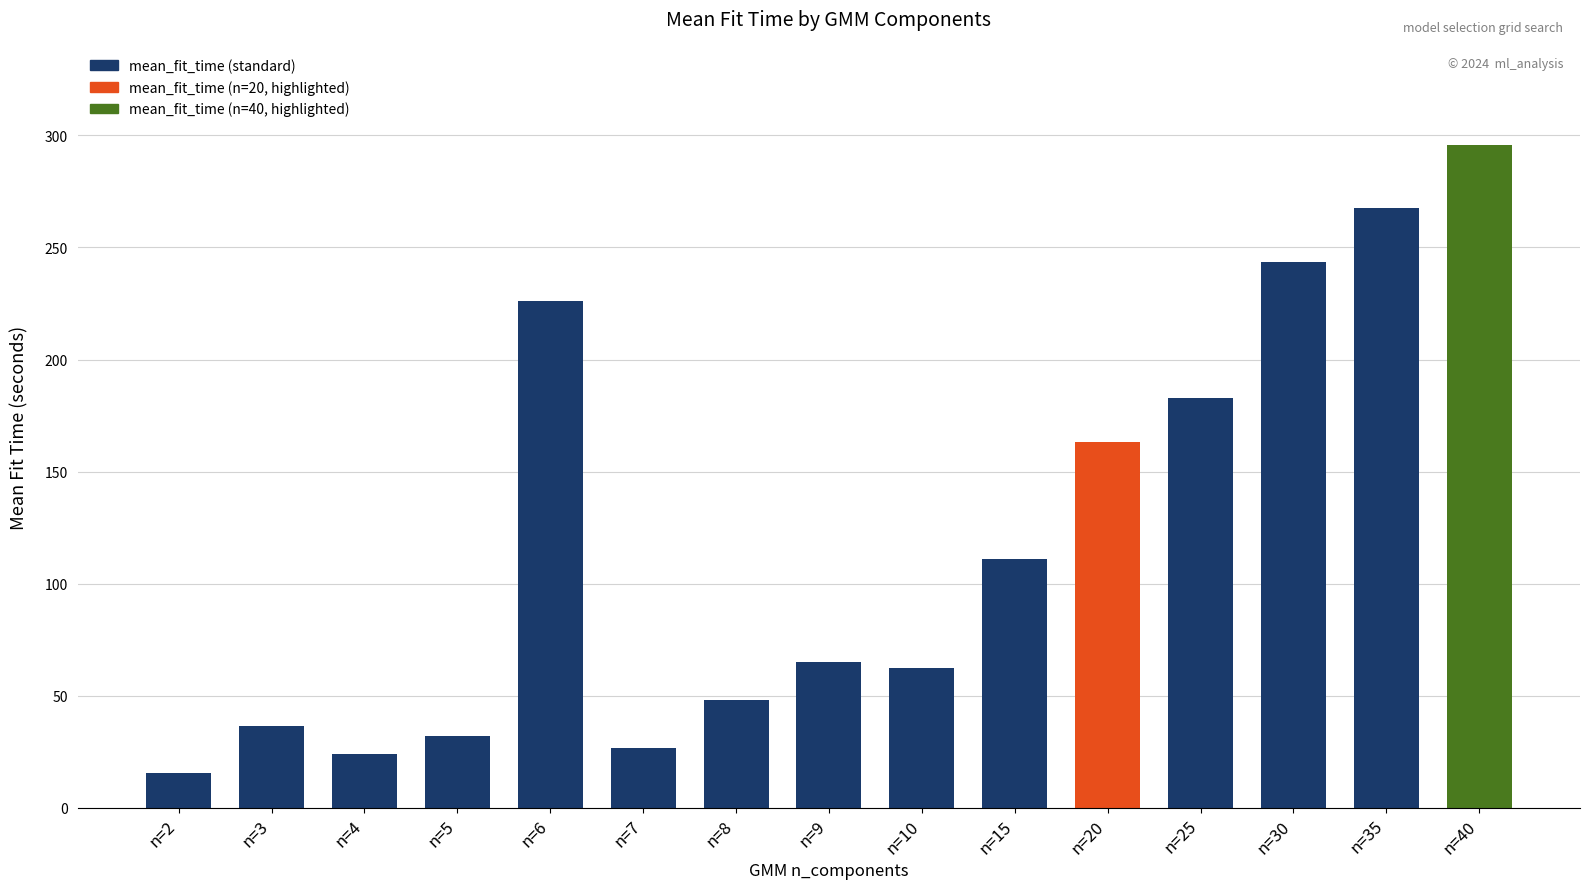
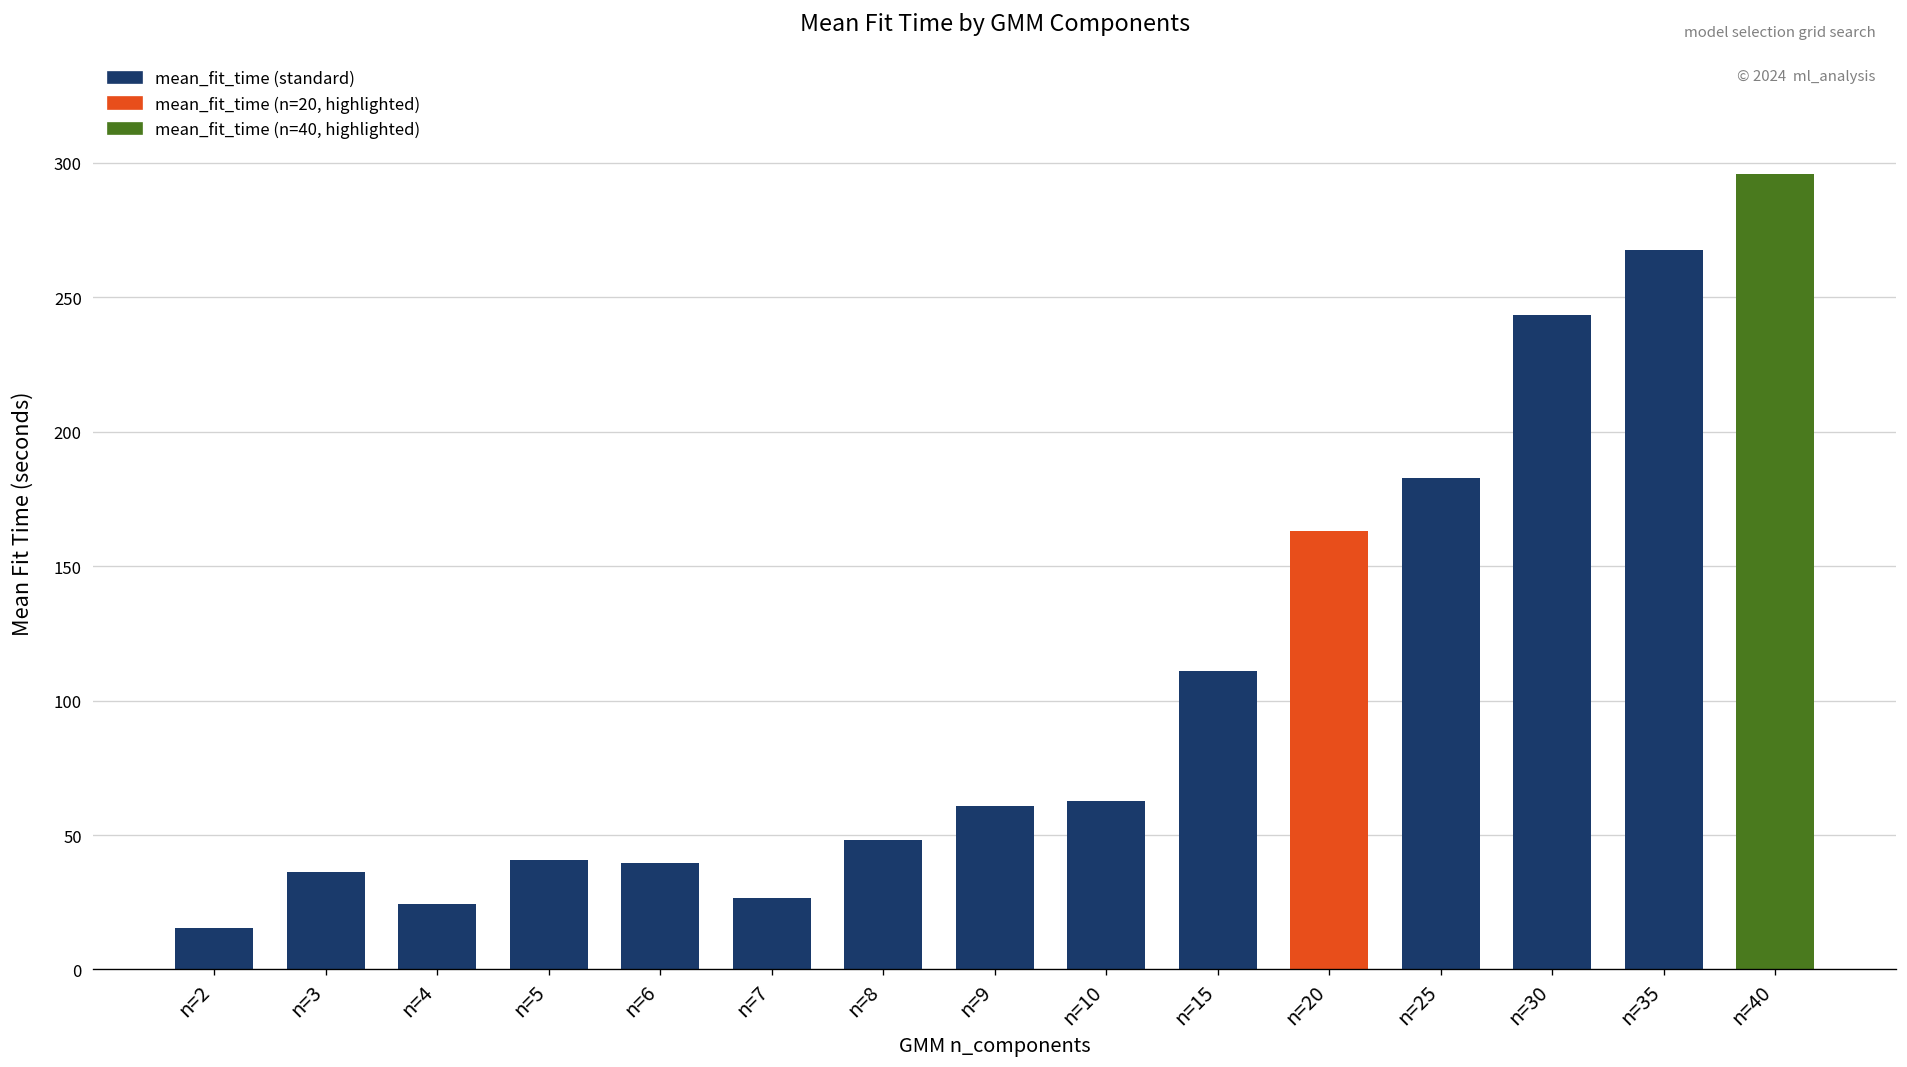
  {
    "n=2": 16,
    "n=3": 36,
    "n=4": 24,
-   "n=5": 32,
-   "n=6": 226,
+   "n=5": 41,
+   "n=6": 39,
    "n=7": 27,
    "n=8": 48,
-   "n=9": 65,
+   "n=9": 61,
    "n=10": 63,
    "n=15": 111,
    "n=20": 163,
    "n=25": 183,
    "n=30": 243,
    "n=35": 268,
    "n=40": 296
  }
